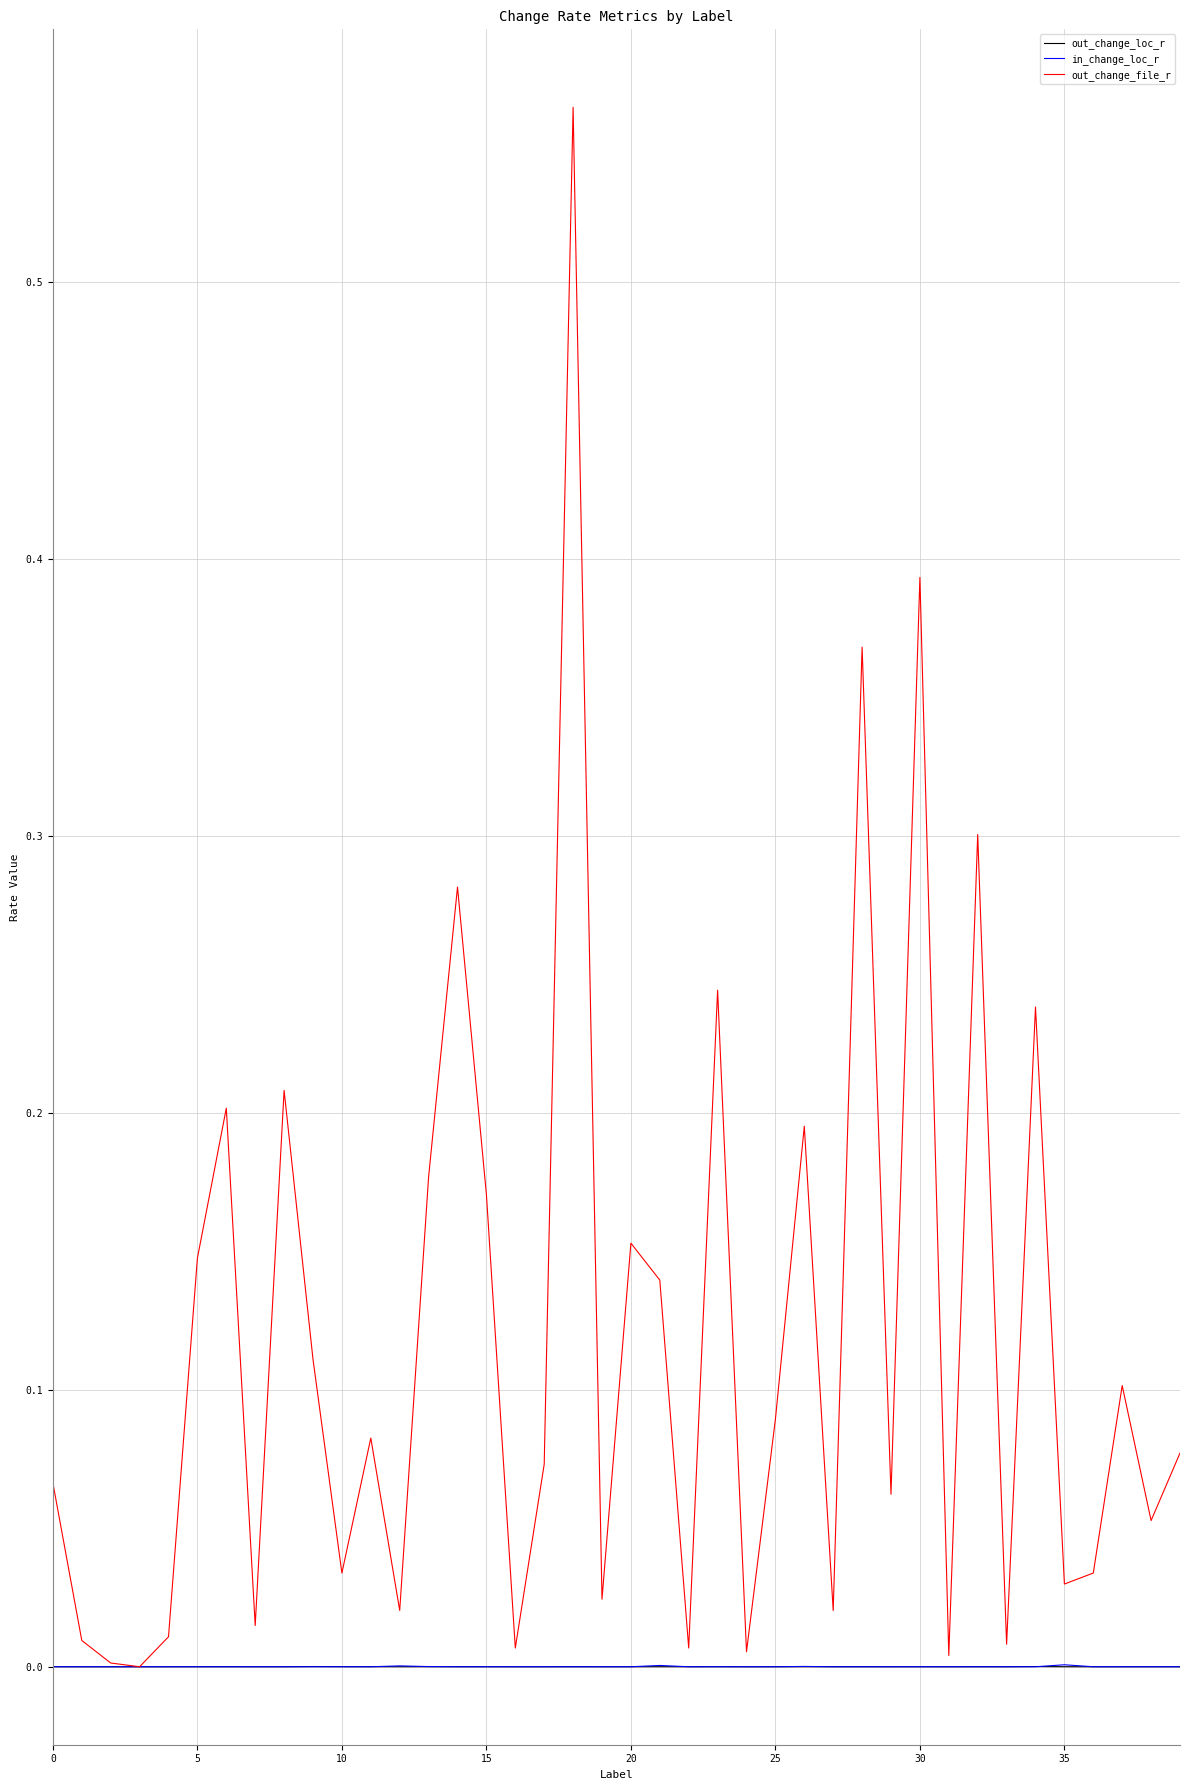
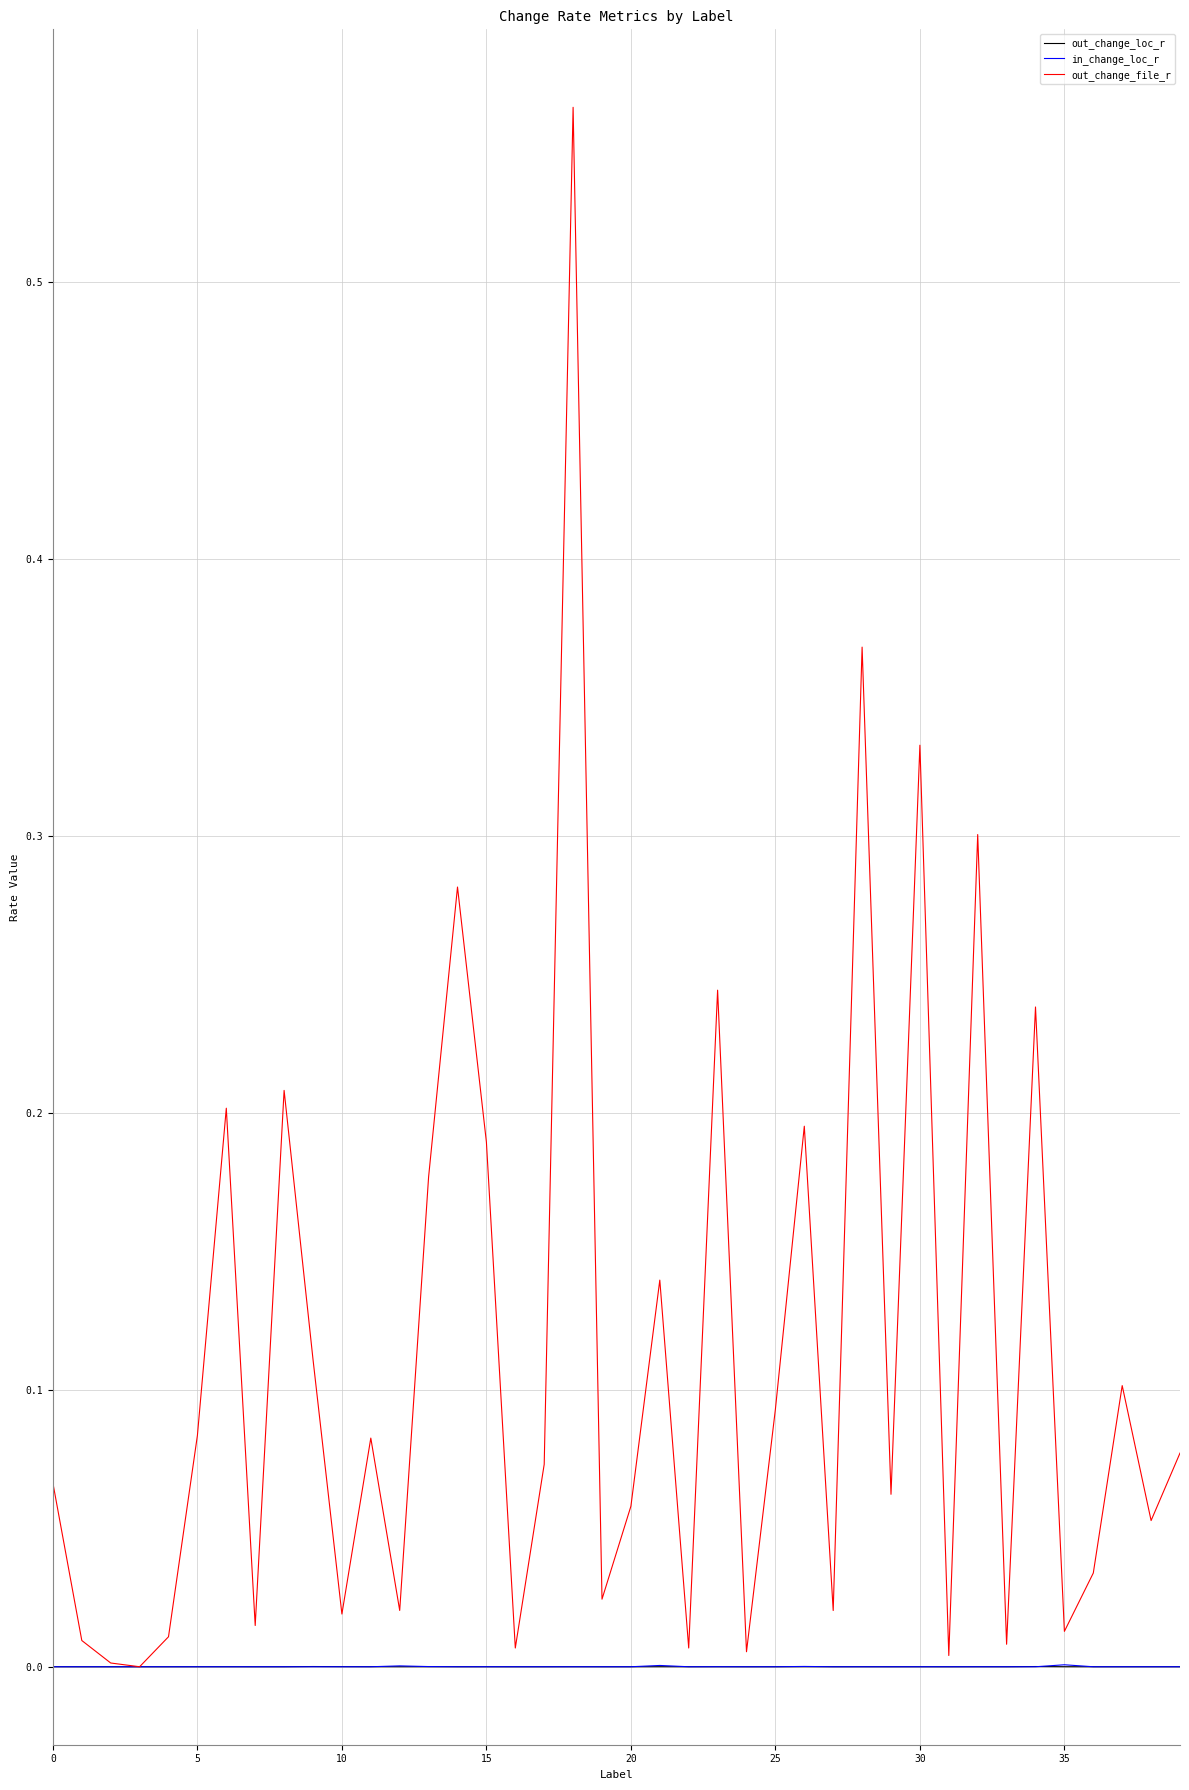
  {
    "out_change_file_r": {
      "0": 0.066,
-     "5": 0.147,
-     "10": 0.034,
-     "15": 0.171,
-     "20": 0.153,
-     "25": 0.089,
-     "30": 0.393,
-     "35": 0.030
+     "5": 0.083,
+     "10": 0.019,
+     "15": 0.189,
+     "20": 0.058,
+     "25": 0.093,
+     "30": 0.333,
+     "35": 0.013
    }
  }
